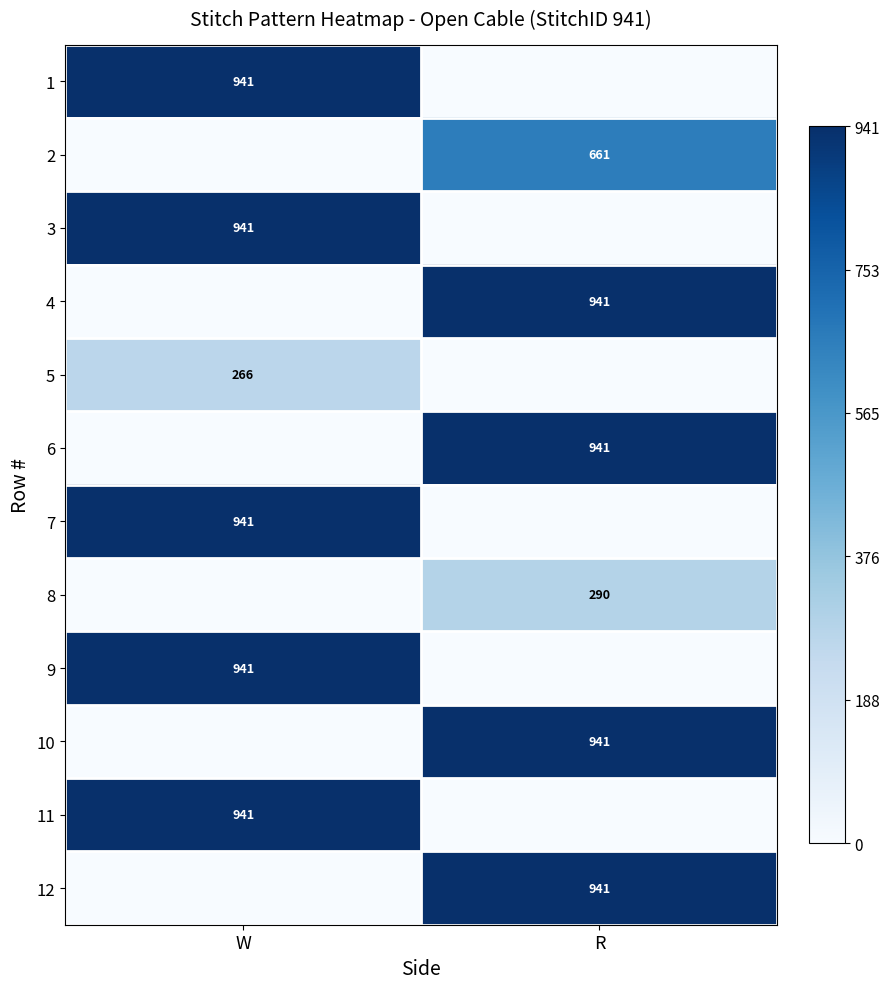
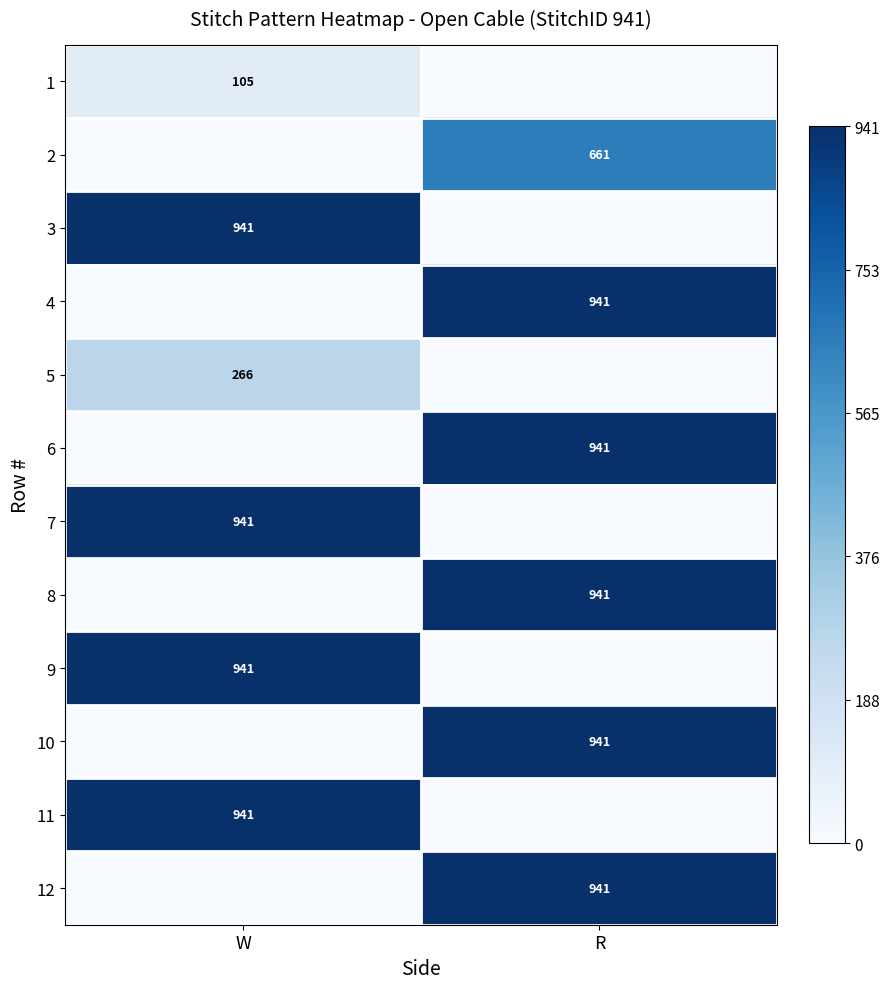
  {
    "1": {
-     "W": 941
+     "W": 105
    },
    "2": {
      "R": 661
    },
    "3": {
      "W": 941
    },
    "4": {
      "R": 941
    },
    "5": {
      "W": 266
    },
    "6": {
      "R": 941
    },
    "7": {
      "W": 941
    },
    "8": {
-     "R": 290
+     "R": 941
    },
    "9": {
      "W": 941
    },
    "10": {
      "R": 941
    },
    "11": {
      "W": 941
    },
    "12": {
      "R": 941
    }
  }
